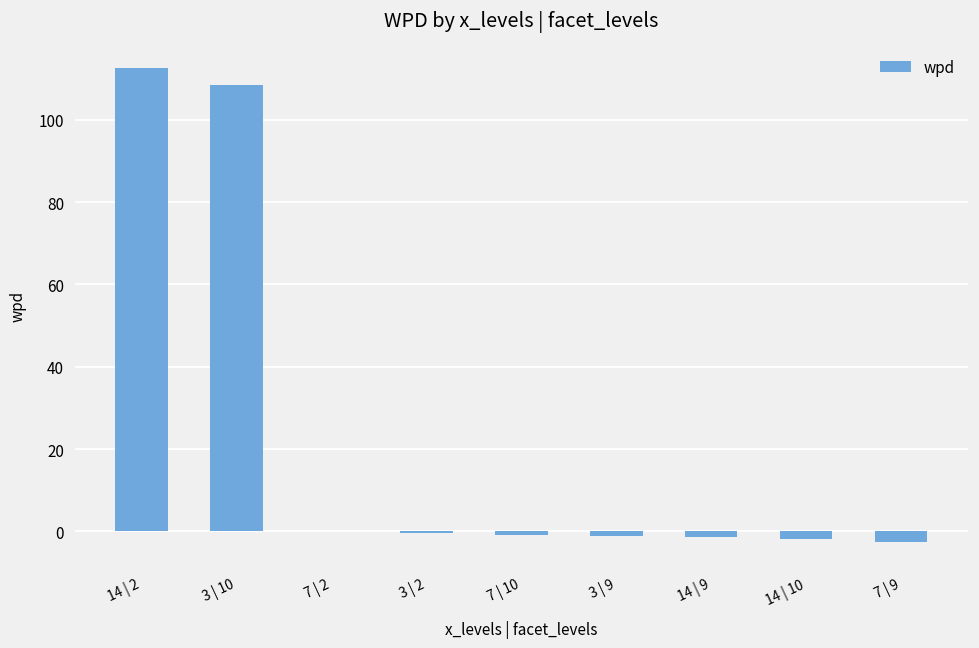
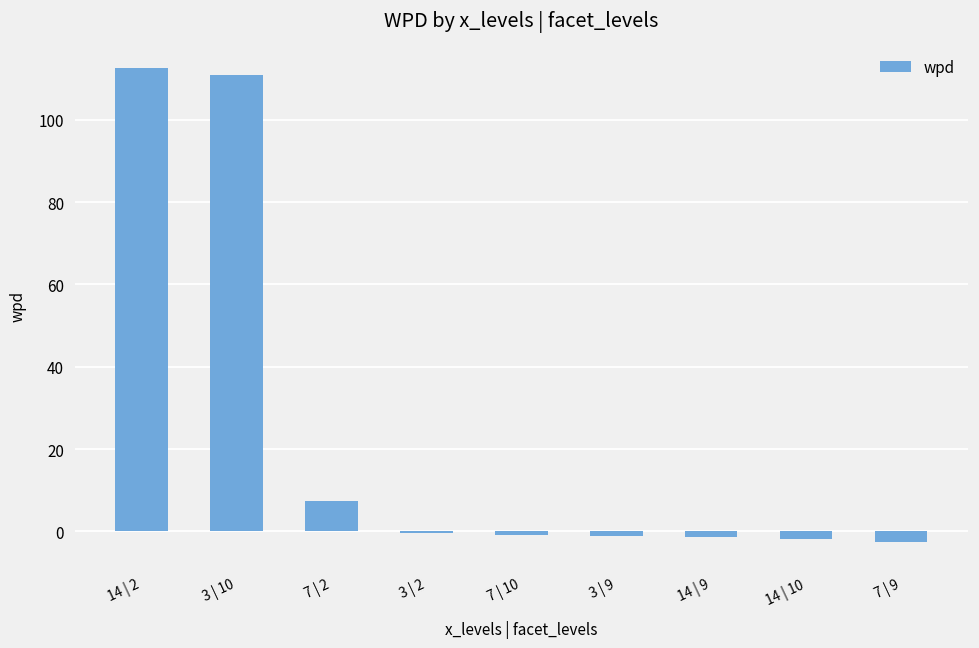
  {
    "14 | 2": 112,
-   "3 | 10": 109,
-   "7 | 2": 0,
+   "3 | 10": 111,
+   "7 | 2": 7,
    "7 | 10": -1,
    "3 | 9": -1,
    "14 | 9": -1,
    "14 | 10": -2,
    "7 | 9": -3
  }
